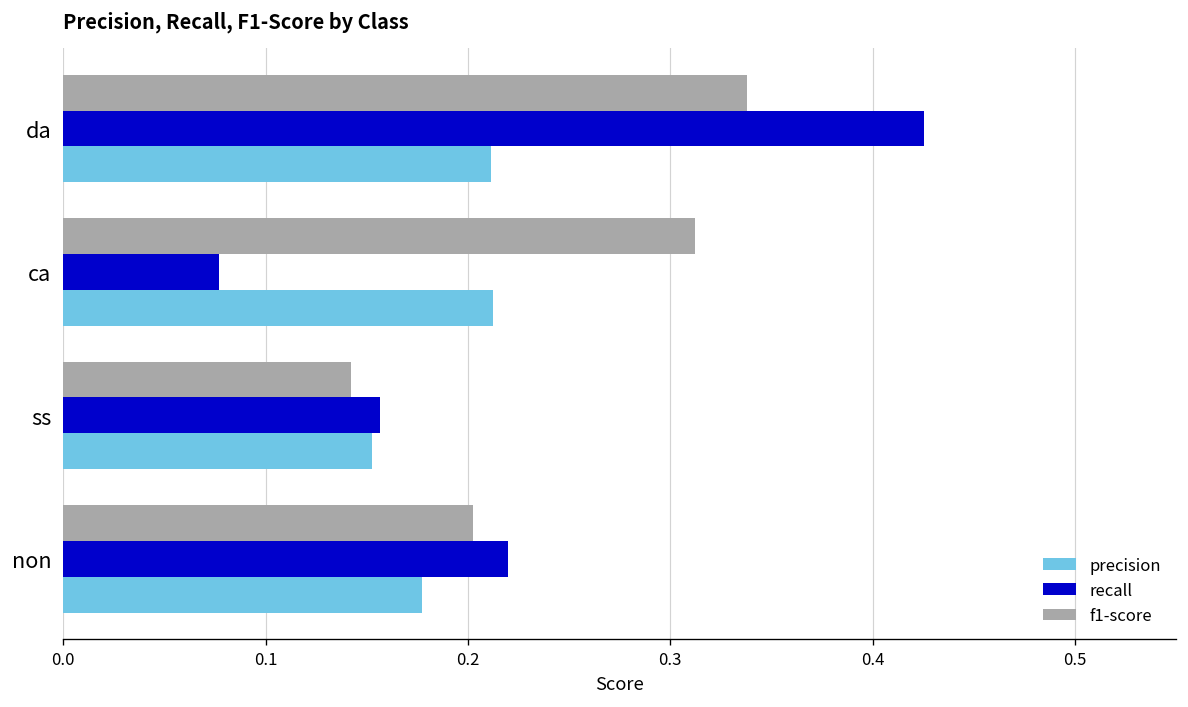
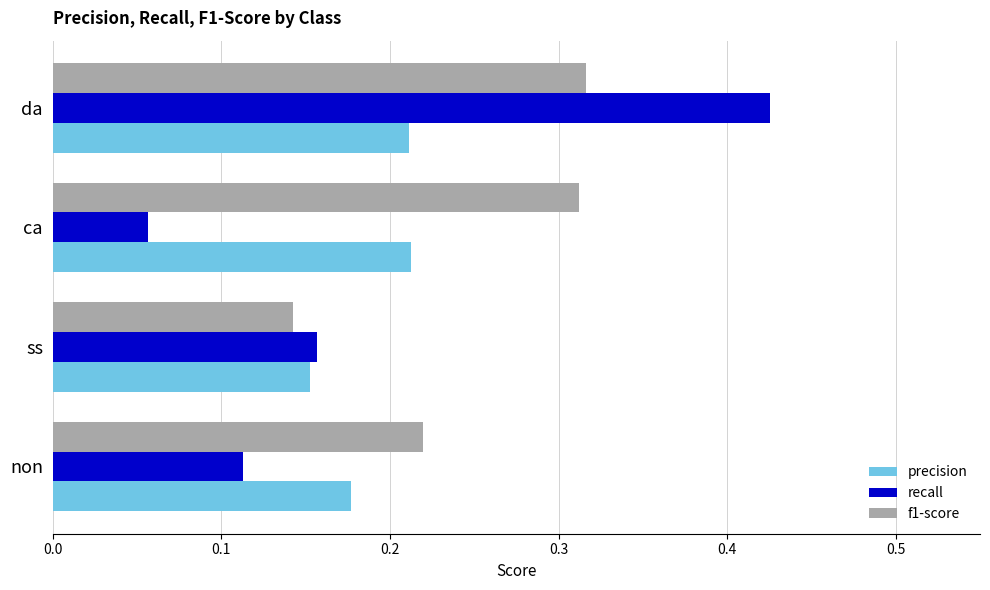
  {
    "precision": {
      "da": 0.211,
      "ca": 0.212,
      "ss": 0.153,
      "non": 0.177
    },
    "recall": {
      "da": 0.426,
-     "ca": 0.077,
+     "ca": 0.057,
      "ss": 0.157,
-     "non": 0.220
+     "non": 0.113
    },
    "f1-score": {
-     "da": 0.338,
+     "da": 0.317,
      "ca": 0.312,
      "ss": 0.142,
-     "non": 0.202
+     "non": 0.219
    }
  }
